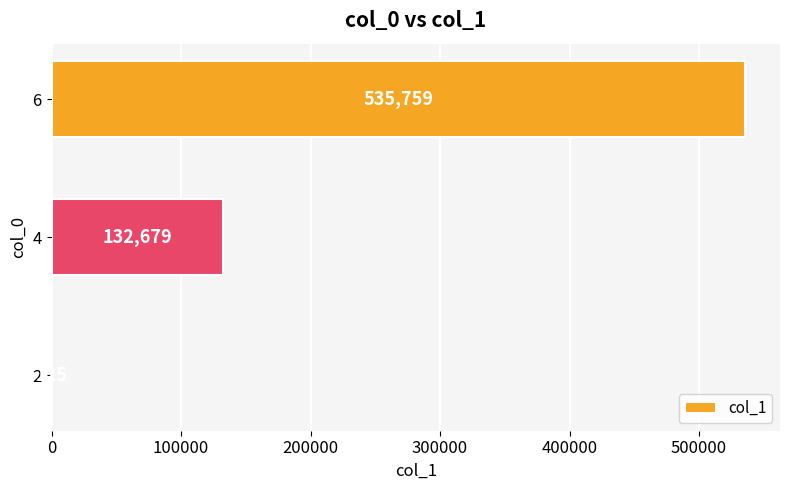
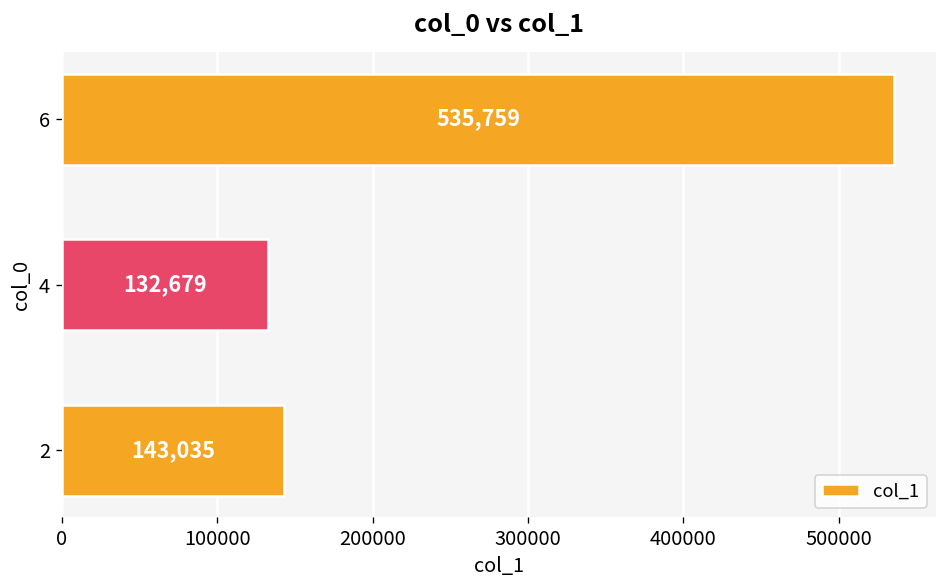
  {
-   "2": 0
+   "2": 143000
  }
